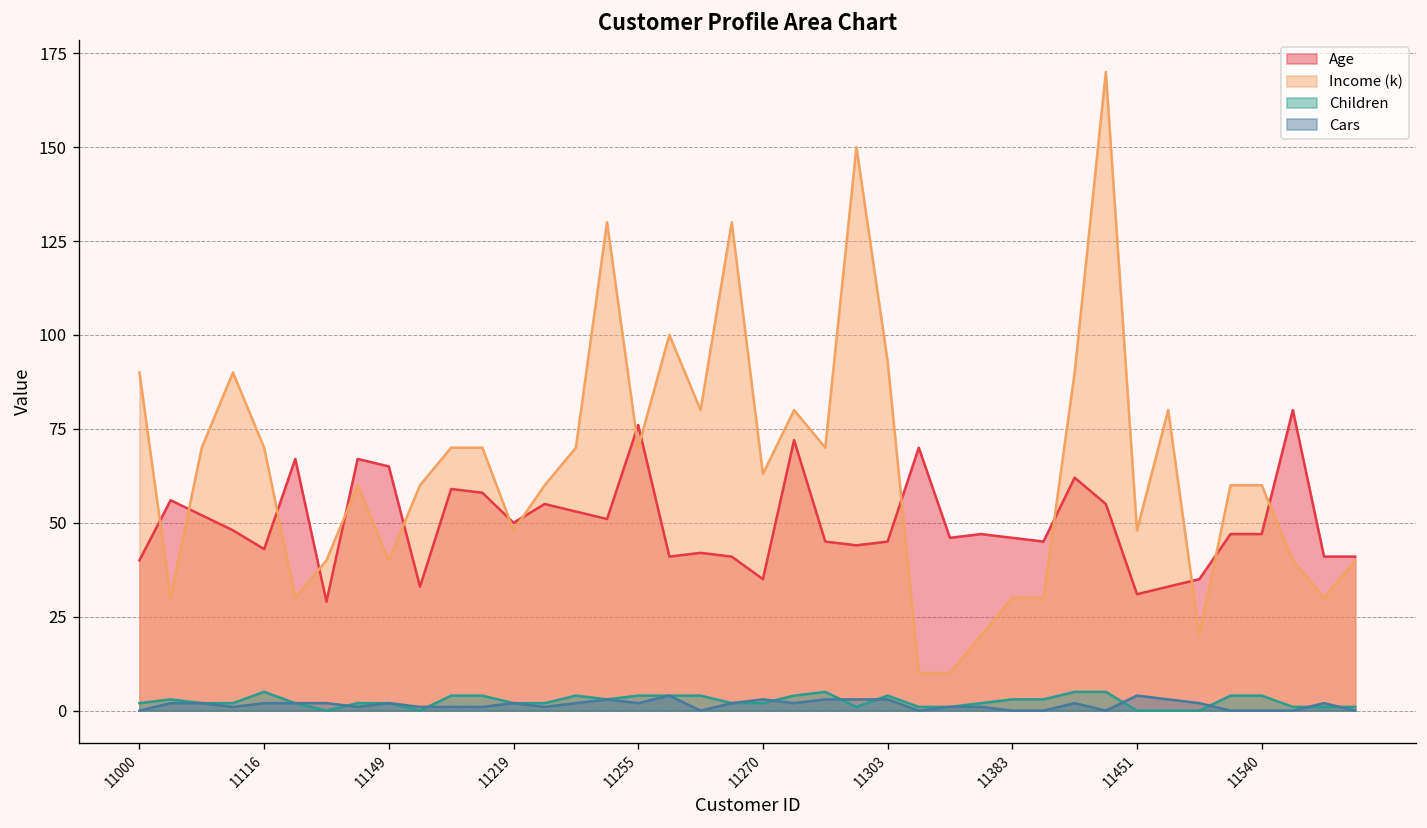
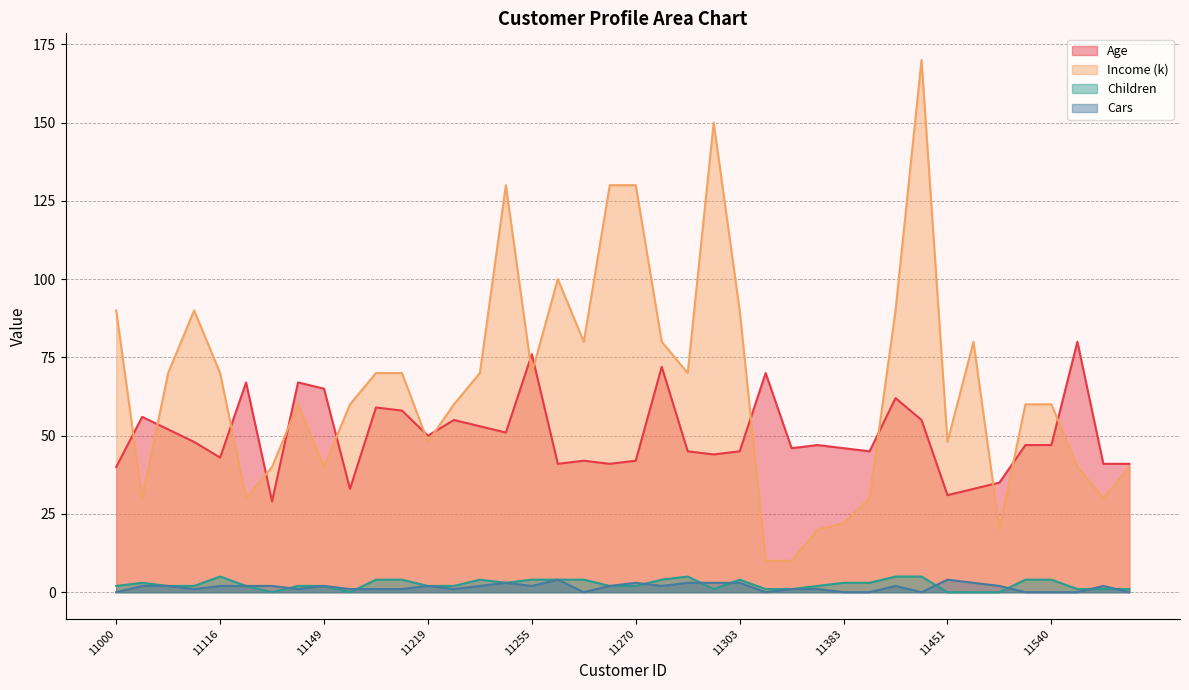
  {
    "Age": {
      "11000": 40,
      "11116": 43,
      "11149": 65,
      "11219": 50,
      "11255": 76,
-     "11270": 35,
+     "11270": 42,
      "11303": 45,
      "11383": 46,
      "11451": 31,
      "11540": 47
    },
    "Income (k)": {
      "11000": 90,
      "11116": 70,
      "11149": 40,
      "11219": 48,
      "11255": 70,
-     "11270": 63,
-     "11303": 93,
-     "11383": 30,
+     "11270": 130,
+     "11303": 90,
+     "11383": 22,
      "11451": 48,
      "11540": 60
    }
  }
